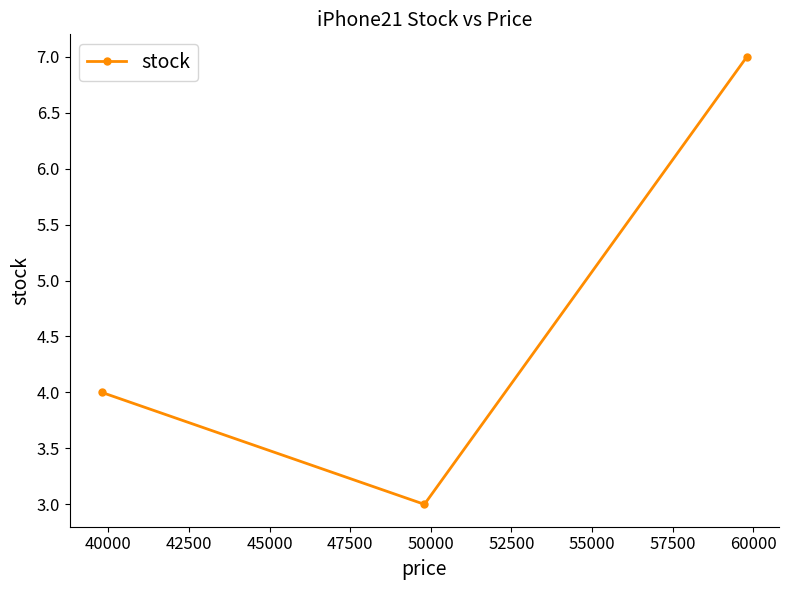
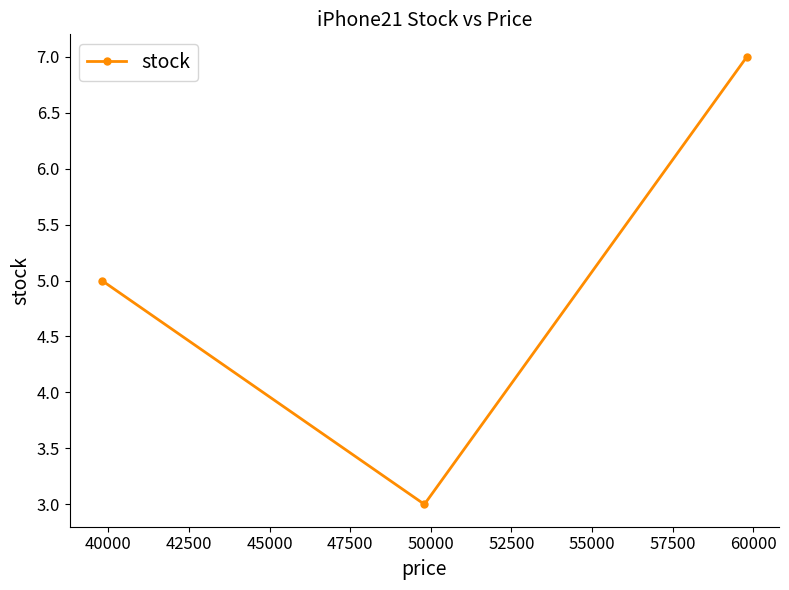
  {
-   "40000": 4,
+   "40000": 5,
    "50000": 3,
    "60000": 7
  }
